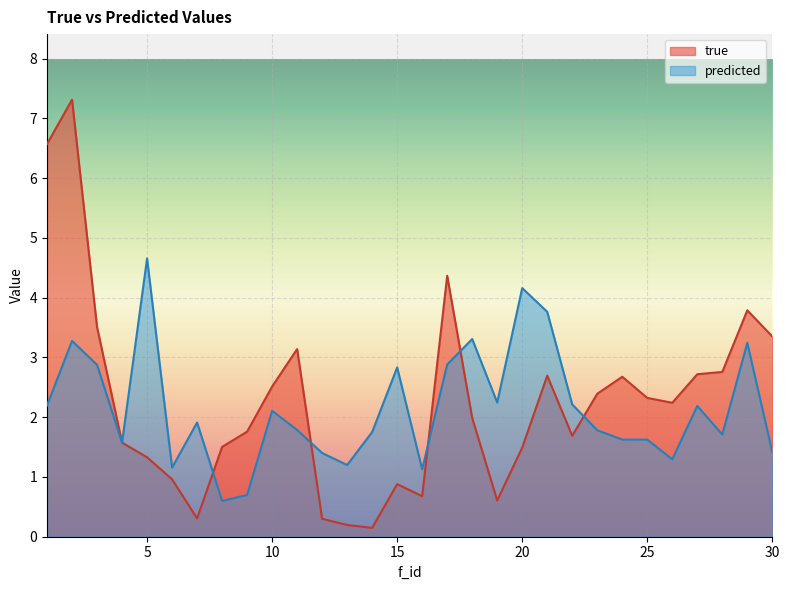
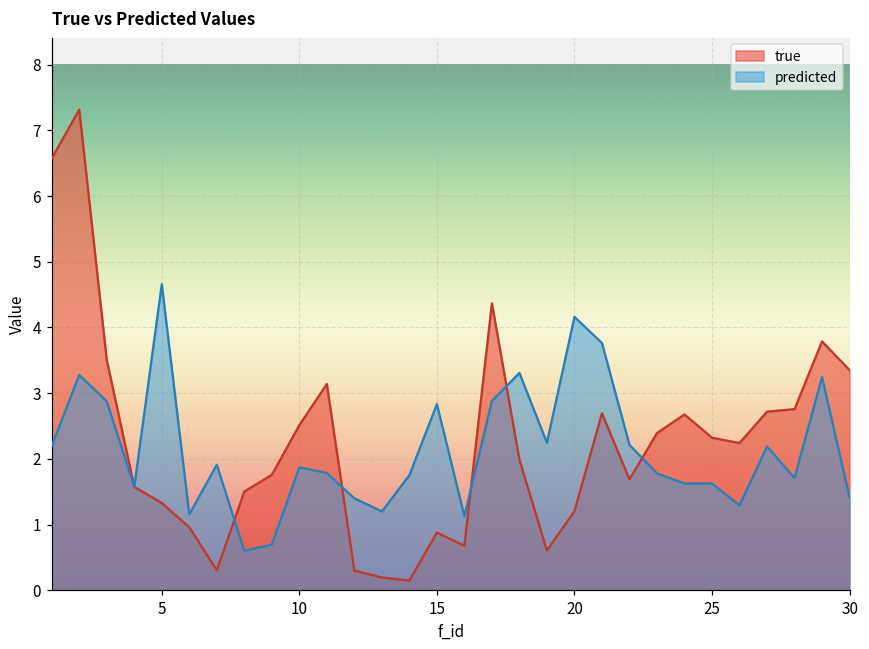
  {
    "true": {
      "5": 1.3,
      "10": 2.5,
      "15": 0.9,
-     "20": 1.5,
+     "20": 1.2,
      "25": 2.3,
      "30": 3.4
    },
    "predicted": {
      "5": 4.7,
-     "10": 2.1,
+     "10": 1.9,
      "15": 2.8,
      "20": 4.2,
      "25": 1.6,
      "30": 1.4
    }
  }
